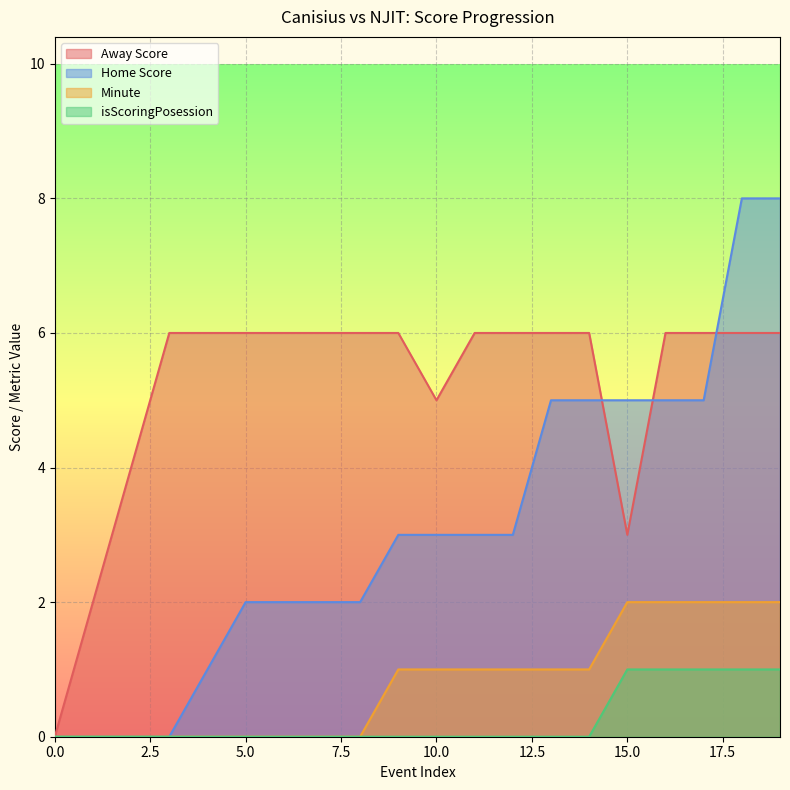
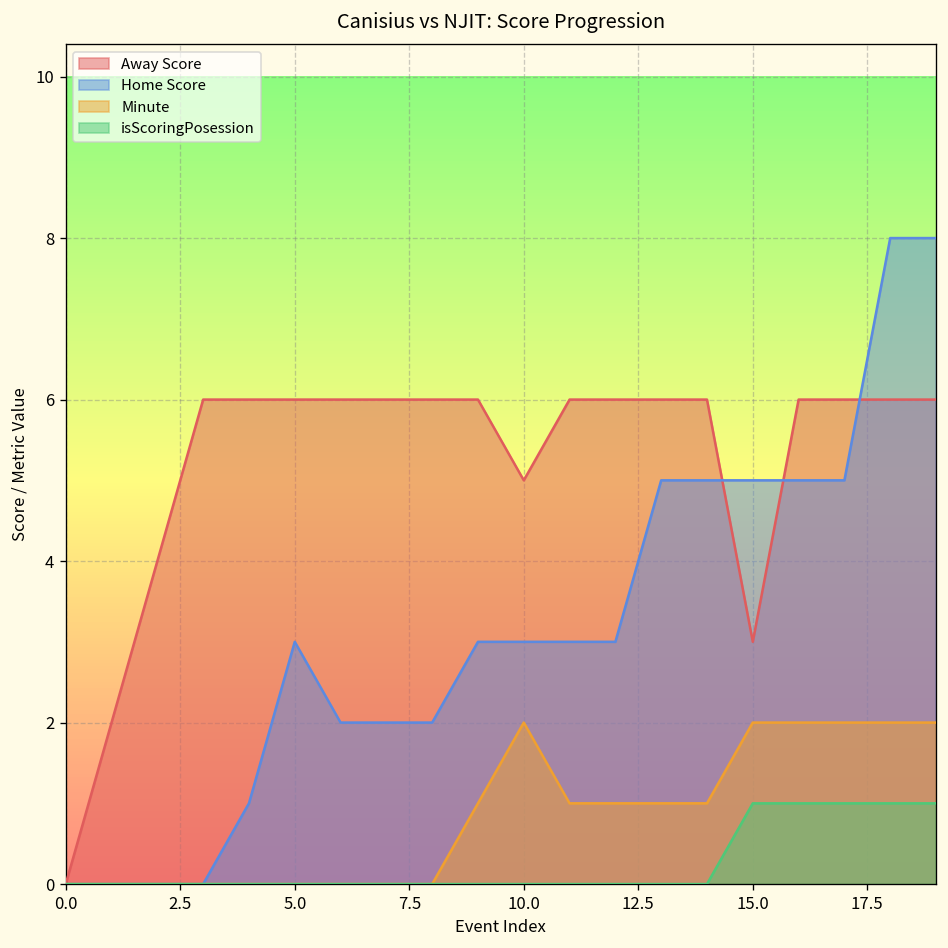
  {
    "Away Score": {
      "5.0": 6,
      "10.0": 5,
      "15.0": 3
    },
    "Home Score": {
-     "5.0": 2,
+     "5.0": 3,
      "10.0": 3,
      "15.0": 5
    },
    "Minute": {
-     "10.0": 1,
+     "10.0": 2,
      "15.0": 2
    },
    "isScoringPosession": {
      "10.0": 0,
      "15.0": 1
    }
  }
